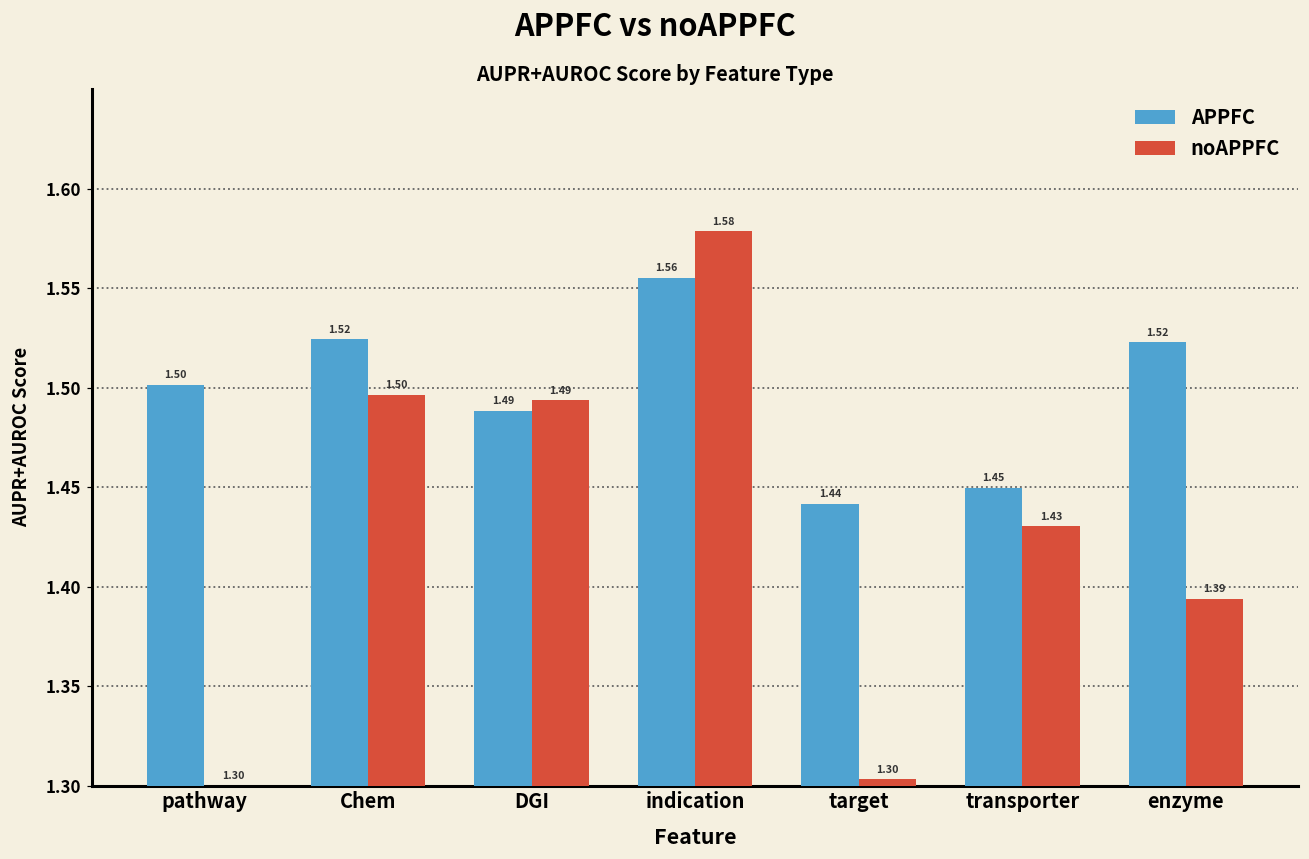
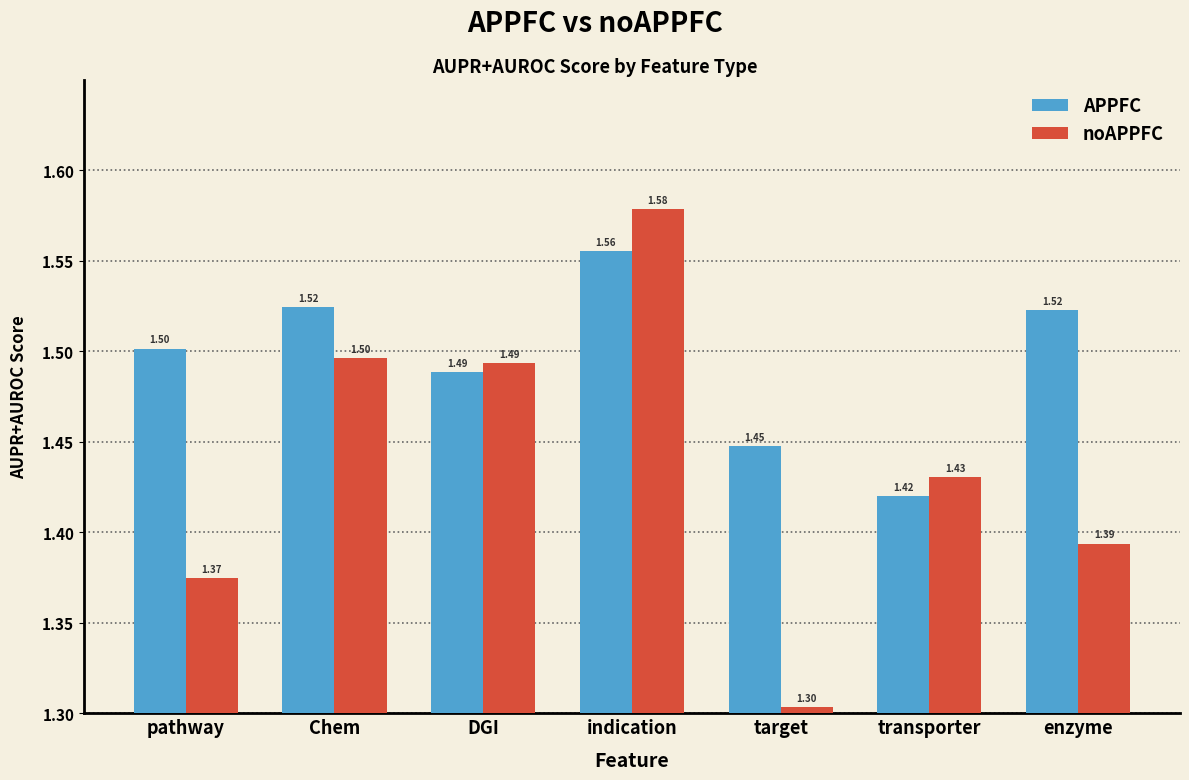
  {
    "APPFC": {
      "pathway": 1.50,
      "Chem": 1.52,
      "DGI": 1.49,
      "indication": 1.56,
-     "target": 1.44,
-     "transporter": 1.45,
+     "target": 1.45,
+     "transporter": 1.42,
      "enzyme": 1.52
    },
    "noAPPFC": {
-     "pathway": 1.30,
+     "pathway": 1.37,
      "Chem": 1.50,
      "DGI": 1.49,
      "indication": 1.58,
      "target": 1.30,
      "transporter": 1.43,
      "enzyme": 1.39
    }
  }
